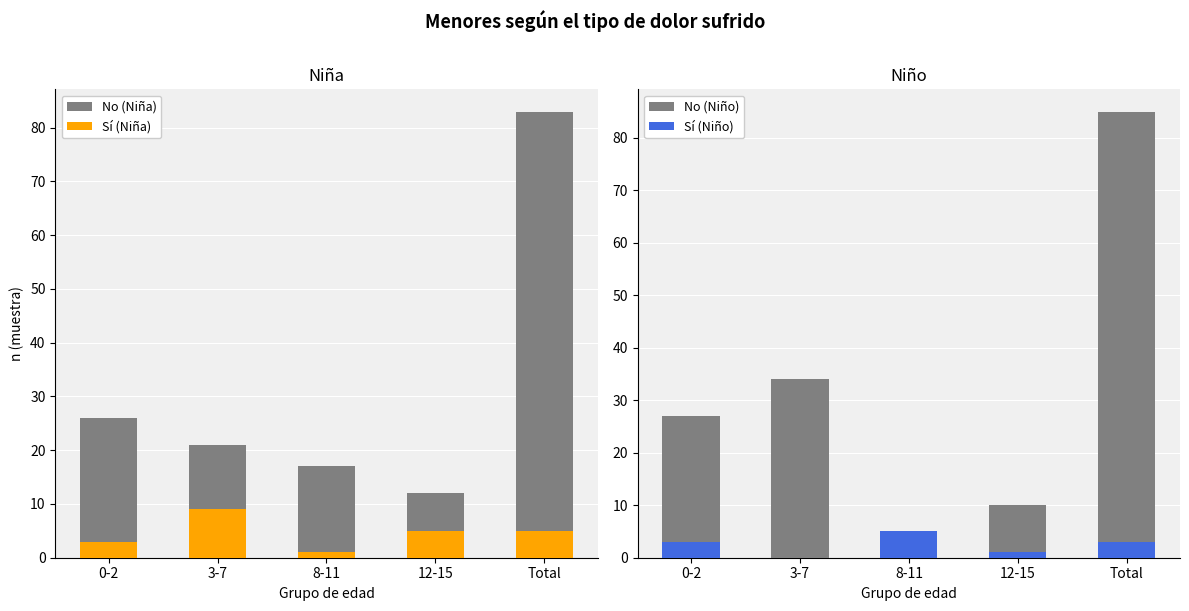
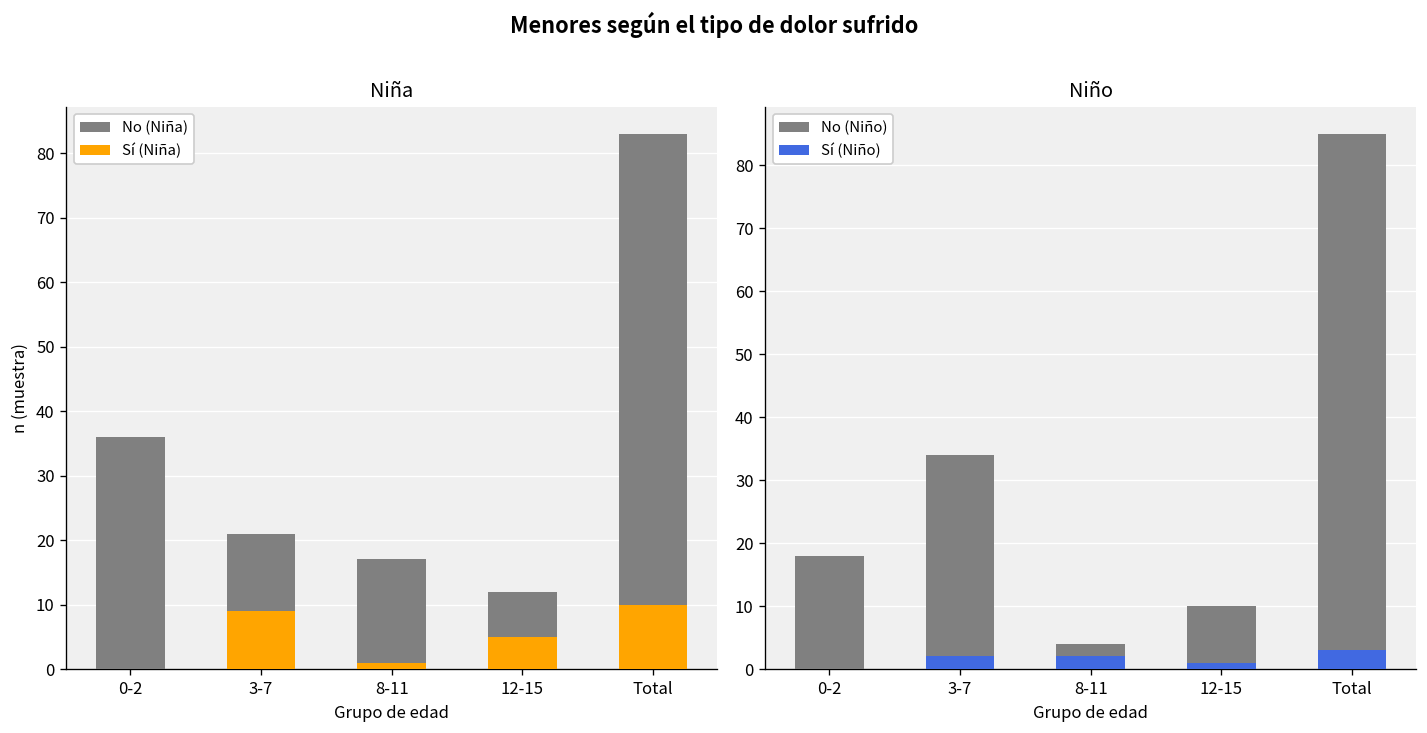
  {
    "Niña": {
      "No (Niña)": {
-       "0-2": 26,
+       "0-2": 36,
        "3-7": 21,
        "8-11": 17,
        "12-15": 12,
        "Total": 83
      },
      "Sí (Niña)": {
-       "0-2": 3,
-       "Total": 5
+       "0-2": 0,
+       "Total": 10
      }
    },
    "Niño": {
      "No (Niño)": {
-       "0-2": 27,
+       "0-2": 18,
        "3-7": 34,
        "12-15": 10,
        "Total": 85
      },
      "Sí (Niño)": {
-       "0-2": 3,
-       "3-7": 0,
-       "8-11": 5
+       "0-2": 0,
+       "3-7": 2,
+       "8-11": 2
      }
    }
  }
